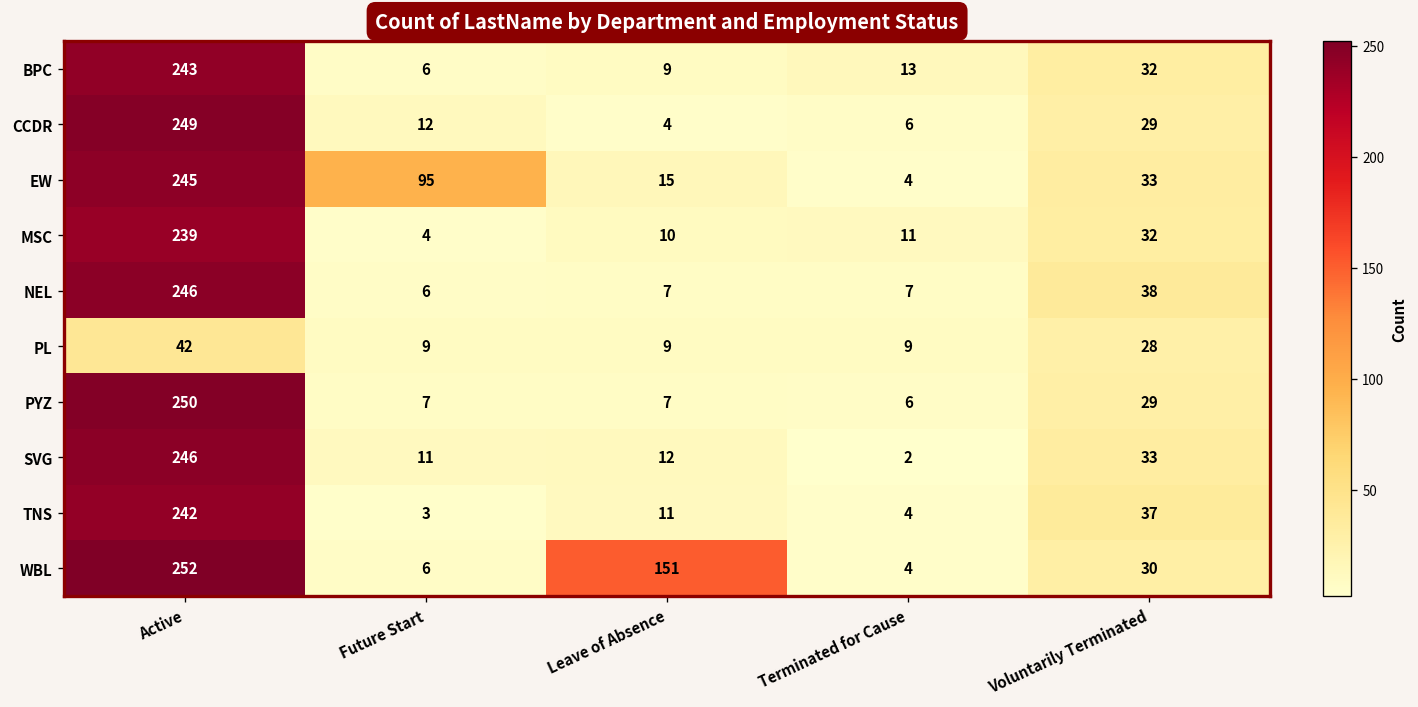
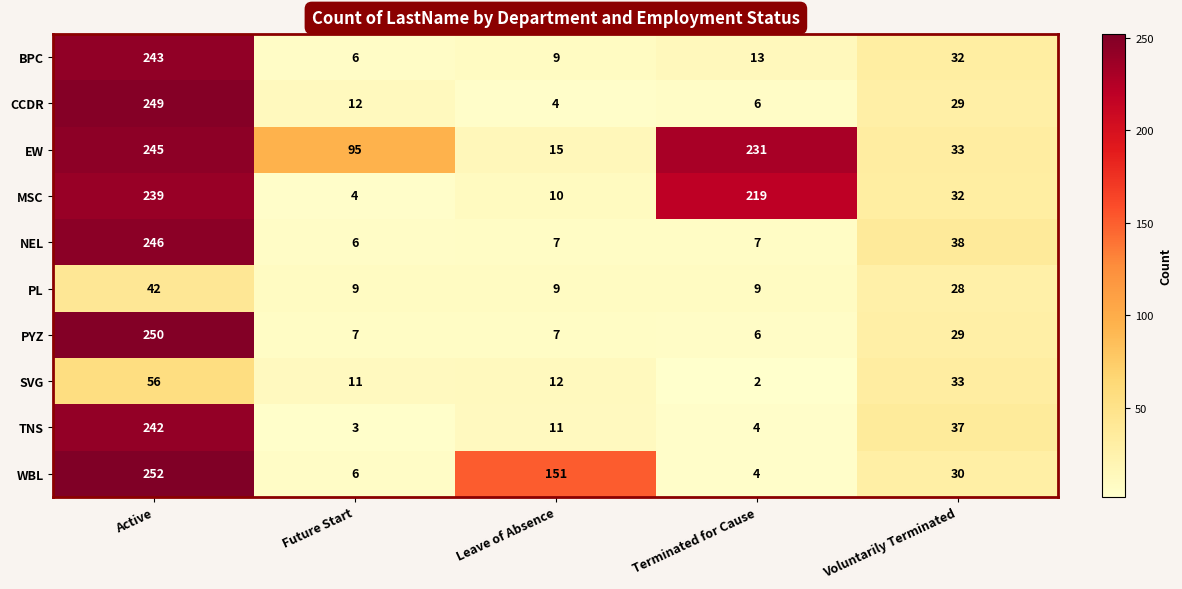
  {
    "BPC": {
      "Active": 243,
      "Future Start": 6,
      "Leave of Absence": 9,
      "Terminated for Cause": 13,
      "Voluntarily Terminated": 32
    },
    "CCDR": {
      "Active": 249,
      "Future Start": 12,
      "Leave of Absence": 4,
      "Terminated for Cause": 6,
      "Voluntarily Terminated": 29
    },
    "EW": {
      "Active": 245,
      "Future Start": 95,
      "Leave of Absence": 15,
-     "Terminated for Cause": 4,
+     "Terminated for Cause": 231,
      "Voluntarily Terminated": 33
    },
    "MSC": {
      "Active": 239,
      "Future Start": 4,
      "Leave of Absence": 10,
-     "Terminated for Cause": 11,
+     "Terminated for Cause": 219,
      "Voluntarily Terminated": 32
    },
    "NEL": {
      "Active": 246,
      "Future Start": 6,
      "Leave of Absence": 7,
      "Terminated for Cause": 7,
      "Voluntarily Terminated": 38
    },
    "PL": {
      "Active": 42,
      "Future Start": 9,
      "Leave of Absence": 9,
      "Terminated for Cause": 9,
      "Voluntarily Terminated": 28
    },
    "PYZ": {
      "Active": 250,
      "Future Start": 7,
      "Leave of Absence": 7,
      "Terminated for Cause": 6,
      "Voluntarily Terminated": 29
    },
    "SVG": {
-     "Active": 246,
+     "Active": 56,
      "Future Start": 11,
      "Leave of Absence": 12,
      "Terminated for Cause": 2,
      "Voluntarily Terminated": 33
    },
    "TNS": {
      "Active": 242,
      "Future Start": 3,
      "Leave of Absence": 11,
      "Terminated for Cause": 4,
      "Voluntarily Terminated": 37
    },
    "WBL": {
      "Active": 252,
      "Future Start": 6,
      "Leave of Absence": 151,
      "Terminated for Cause": 4,
      "Voluntarily Terminated": 30
    }
  }
